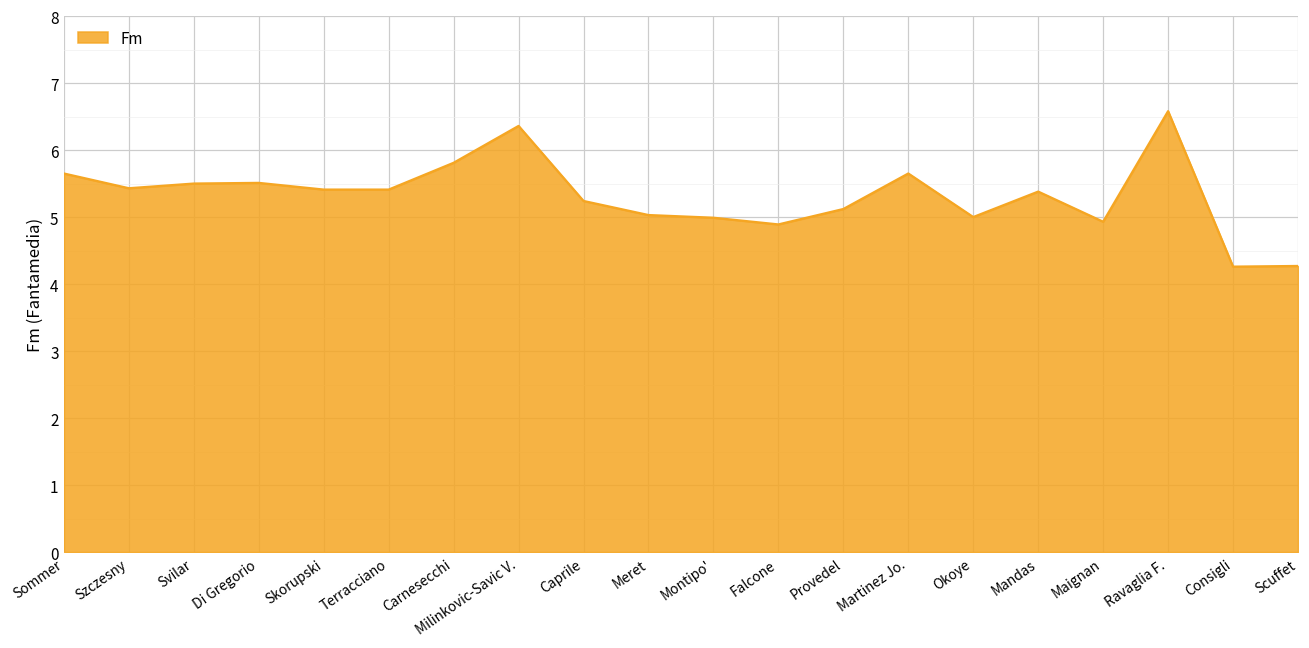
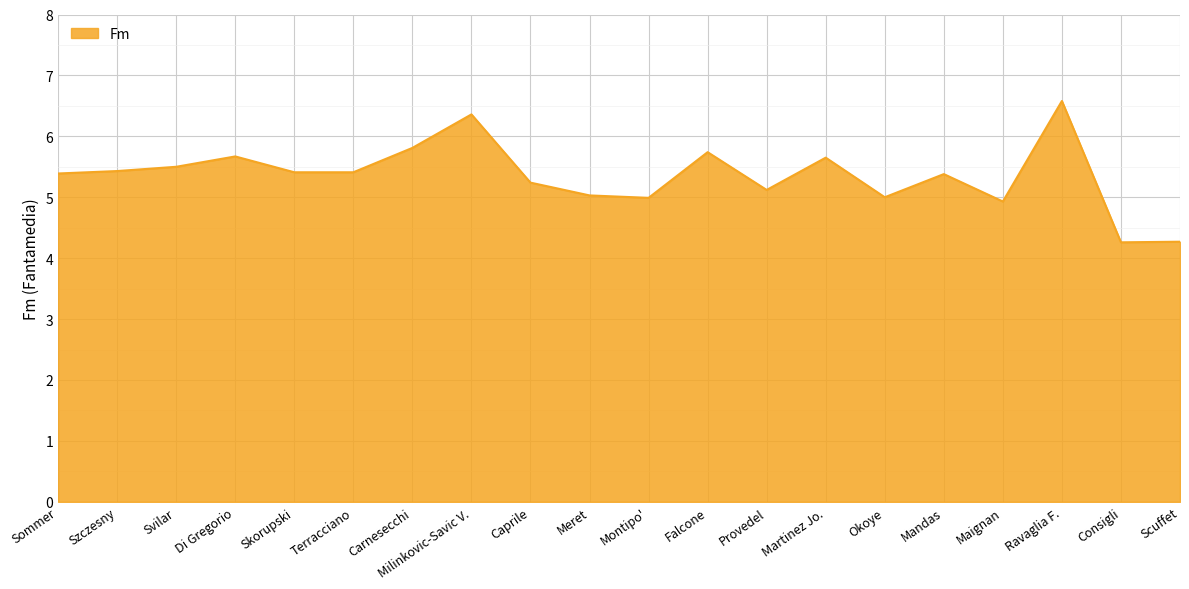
  {
-   "Sommer": 5.7,
+   "Sommer": 5.4,
    "Szczesny": 5.4,
    "Svilar": 5.5,
-   "Di Gregorio": 5.5,
+   "Di Gregorio": 5.7,
    "Skorupski": 5.4,
    "Terracciano": 5.4,
    "Carnesecchi": 5.8,
    "Milinkovic-Savic V.": 6.4,
    "Caprile": 5.2,
    "Meret": 5.0,
    "Montipo'": 5.0,
-   "Falcone": 4.9,
+   "Falcone": 5.7,
    "Provedel": 5.1,
    "Martinez Jo.": 5.7,
    "Okoye": 5.0,
    "Mandas": 5.4,
    "Maignan": 4.9,
    "Ravaglia F.": 6.6,
    "Consigli": 4.3,
    "Scuffet": 4.3
  }
